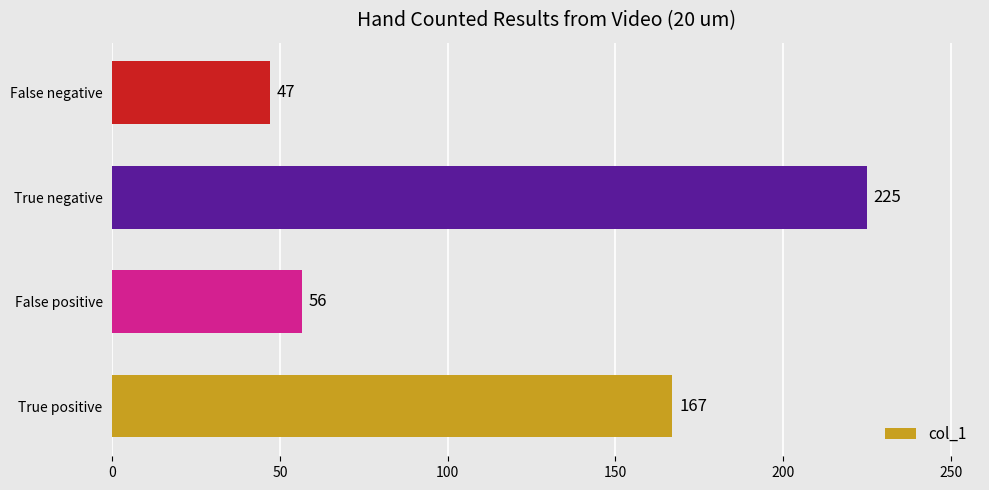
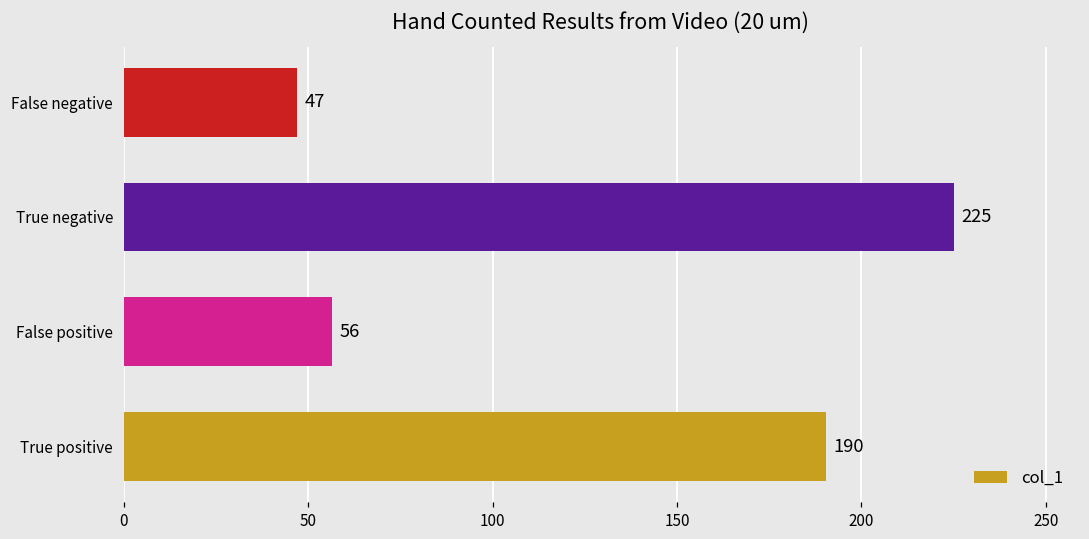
  {
    "False negative": 47,
    "True negative": 225,
    "False positive": 56,
-   "True positive": 167
+   "True positive": 190
  }
